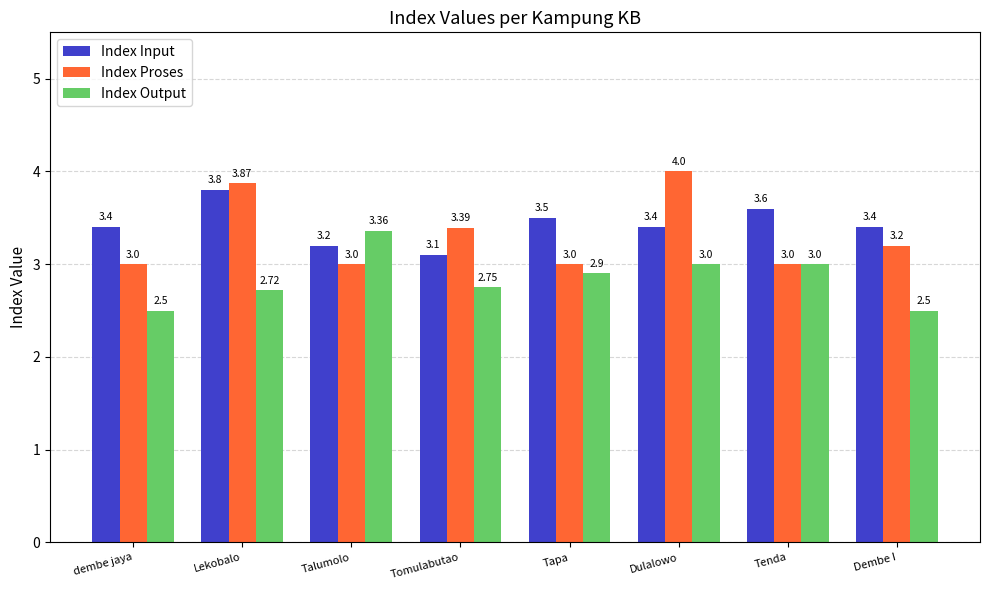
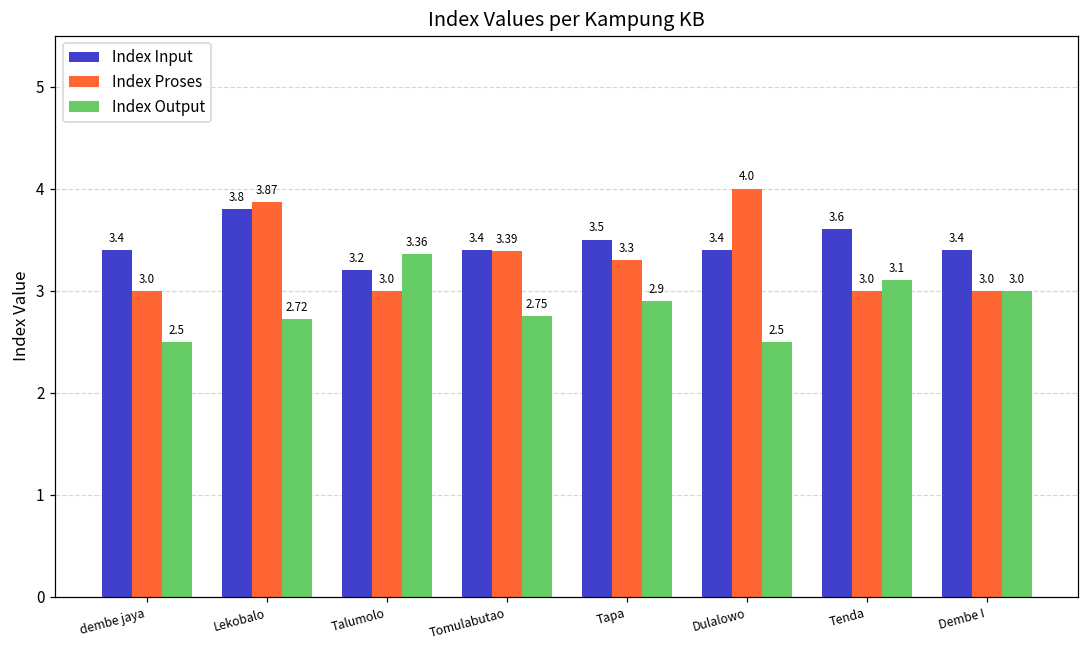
  {
    "Index Input": {
      "dembe jaya": 3.4,
      "Lekobalo": 3.8,
      "Talumolo": 3.2,
-     "Tomulabutao": 3.1,
+     "Tomulabutao": 3.4,
      "Tapa": 3.5,
      "Dulalowo": 3.4,
      "Tenda": 3.6,
      "Dembe I": 3.4
    },
    "Index Proses": {
      "dembe jaya": 3.0,
      "Lekobalo": 3.87,
      "Talumolo": 3.0,
      "Tomulabutao": 3.39,
-     "Tapa": 3.0,
+     "Tapa": 3.3,
      "Dulalowo": 4.0,
      "Tenda": 3.0,
-     "Dembe I": 3.2
+     "Dembe I": 3.0
    },
    "Index Output": {
      "dembe jaya": 2.5,
      "Lekobalo": 2.72,
      "Talumolo": 3.36,
      "Tomulabutao": 2.75,
      "Tapa": 2.9,
-     "Dulalowo": 3.0,
-     "Tenda": 3.0,
-     "Dembe I": 2.5
+     "Dulalowo": 2.5,
+     "Tenda": 3.1,
+     "Dembe I": 3.0
    }
  }
